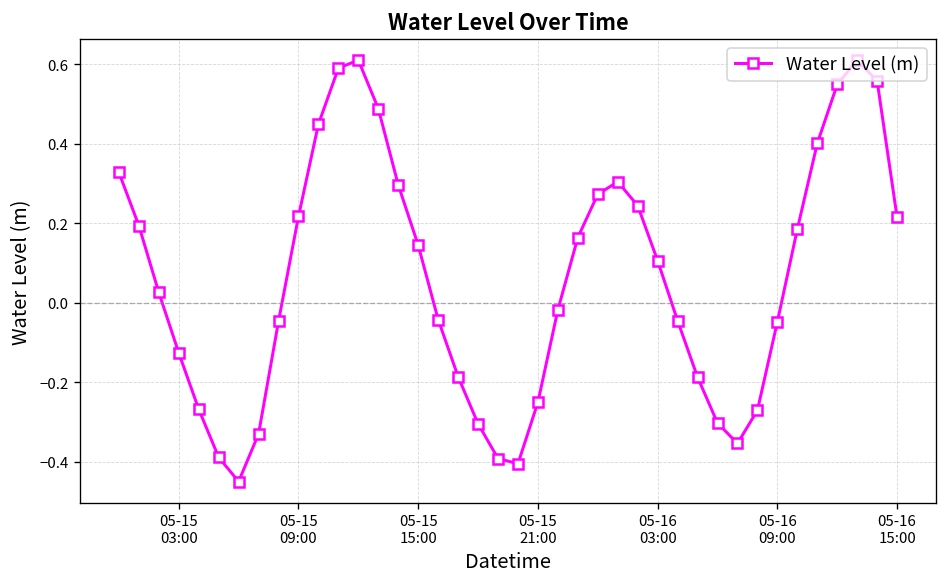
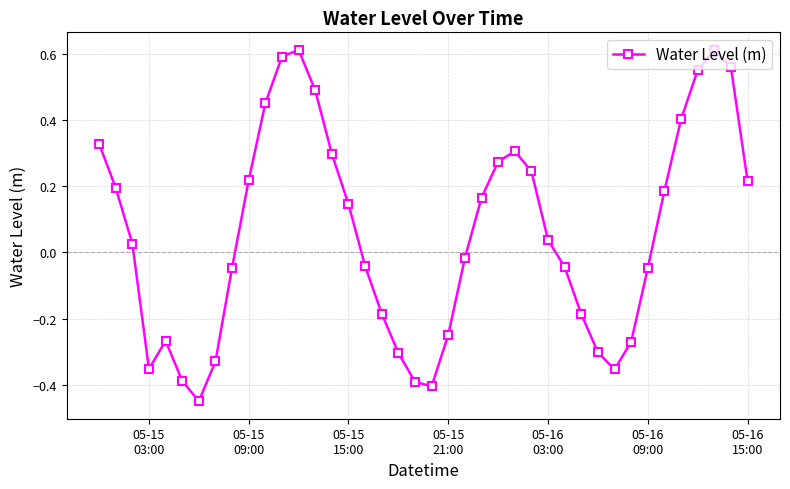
  {
-   "05-15 03:00": -0.13,
+   "05-15 03:00": -0.35,
    "05-15 09:00": 0.22,
    "05-15 15:00": 0.15,
    "05-15 21:00": -0.25,
-   "05-16 03:00": 0.11,
+   "05-16 03:00": 0.04,
    "05-16 09:00": -0.05,
    "05-16 15:00": 0.22
  }
